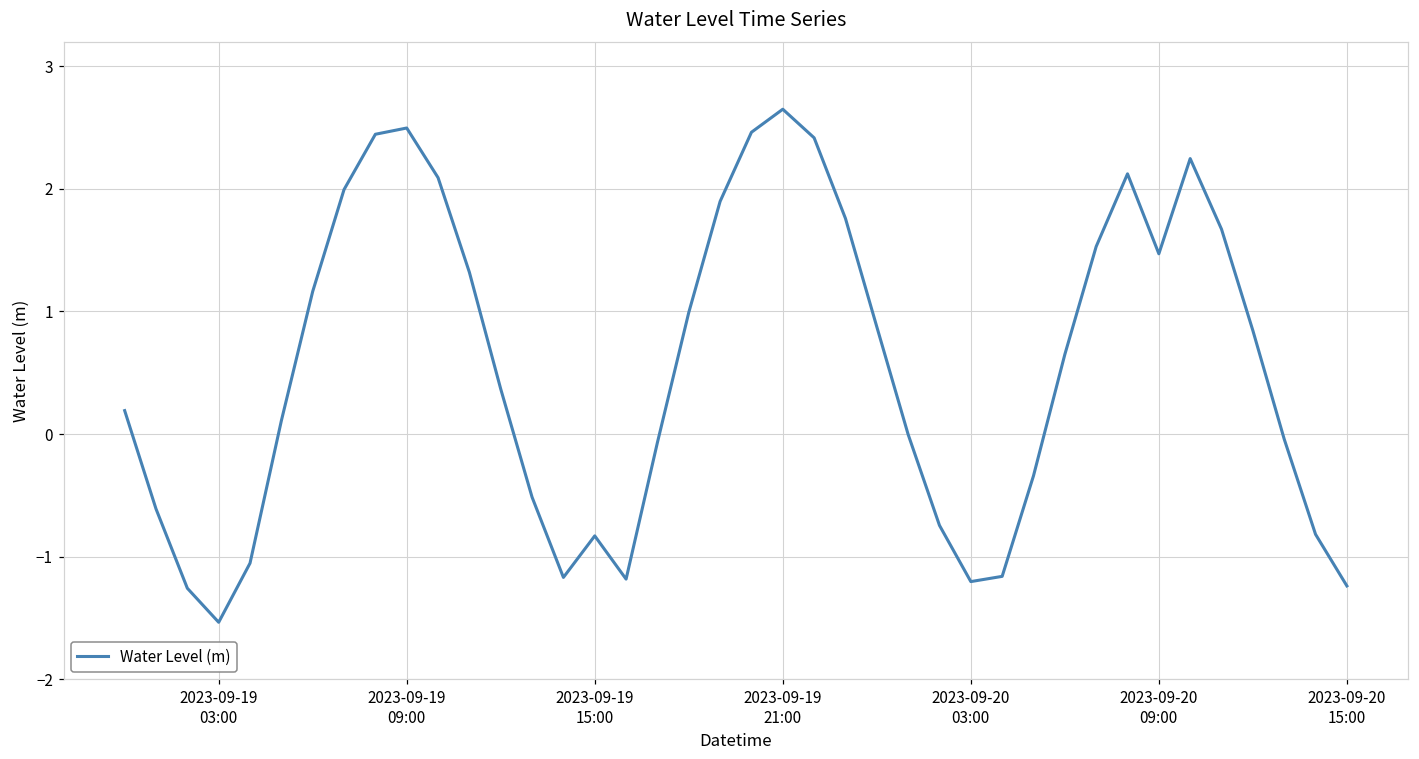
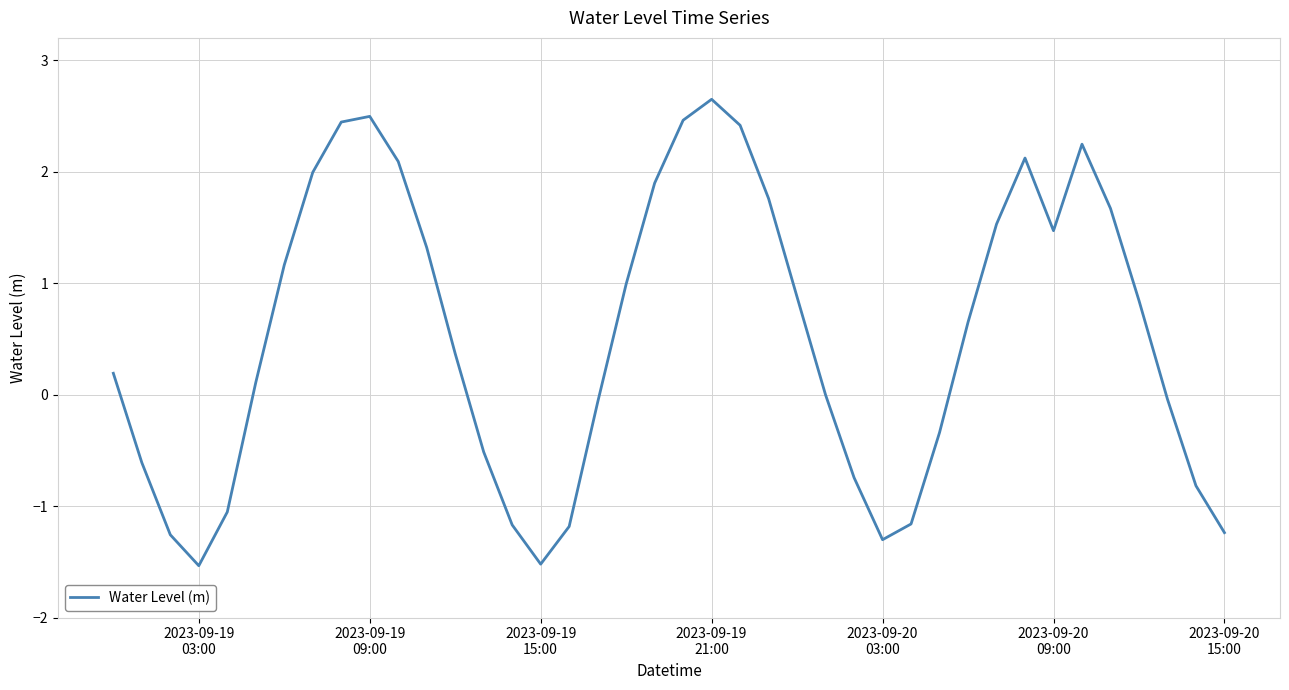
  {
    "2023-09-19 03:00": -1.54,
    "2023-09-19 09:00": 2.50,
-   "2023-09-19 15:00": -0.83,
+   "2023-09-19 15:00": -1.52,
    "2023-09-19 21:00": 2.65,
-   "2023-09-20 03:00": -1.20,
+   "2023-09-20 03:00": -1.30,
    "2023-09-20 09:00": 1.47,
    "2023-09-20 15:00": -1.24
  }
